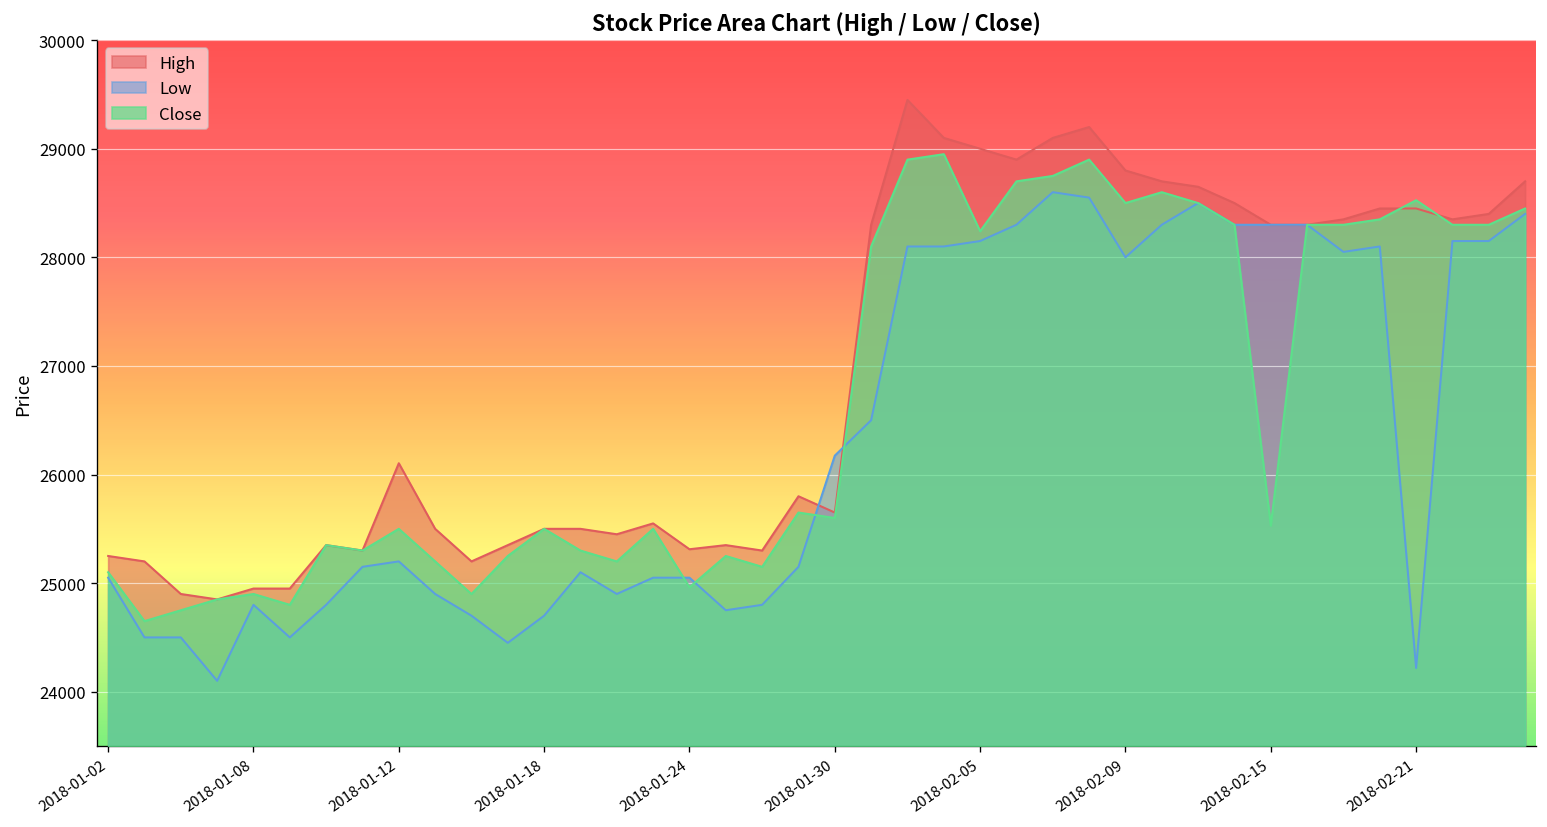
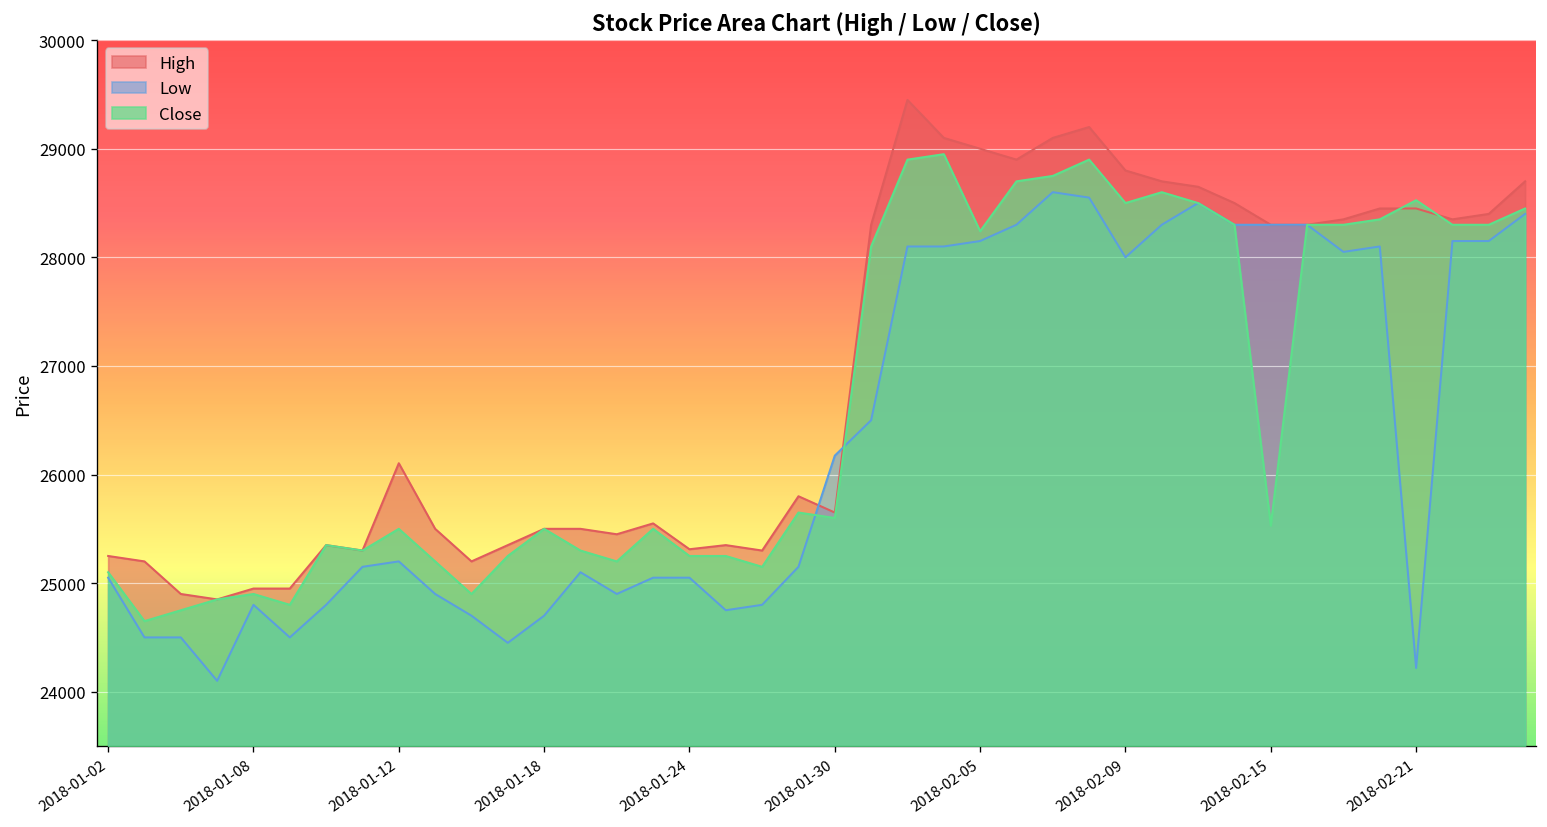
  {
    "High": {
      "2018-01-02": 25300,
      "2018-01-08": 25000,
      "2018-01-12": 26100,
      "2018-01-24": 25300,
      "2018-01-30": 25700,
      "2018-02-05": 29000,
      "2018-02-09": 28800,
      "2018-02-21": 28500
    },
    "Low": {
      "2018-01-02": 25100,
      "2018-01-08": 24800,
      "2018-01-12": 25200,
      "2018-01-18": 24700,
      "2018-01-24": 25100,
      "2018-01-30": 26200,
      "2018-02-05": 28200,
      "2018-02-09": 28000,
      "2018-02-21": 24200
    },
    "Close": {
      "2018-01-02": 25100,
      "2018-01-08": 24900,
      "2018-01-12": 25500,
-     "2018-01-24": 25000,
+     "2018-01-24": 25300,
      "2018-01-30": 25600,
      "2018-02-05": 28200,
      "2018-02-09": 28500,
      "2018-02-15": 25500,
      "2018-02-21": 28500
    }
  }
